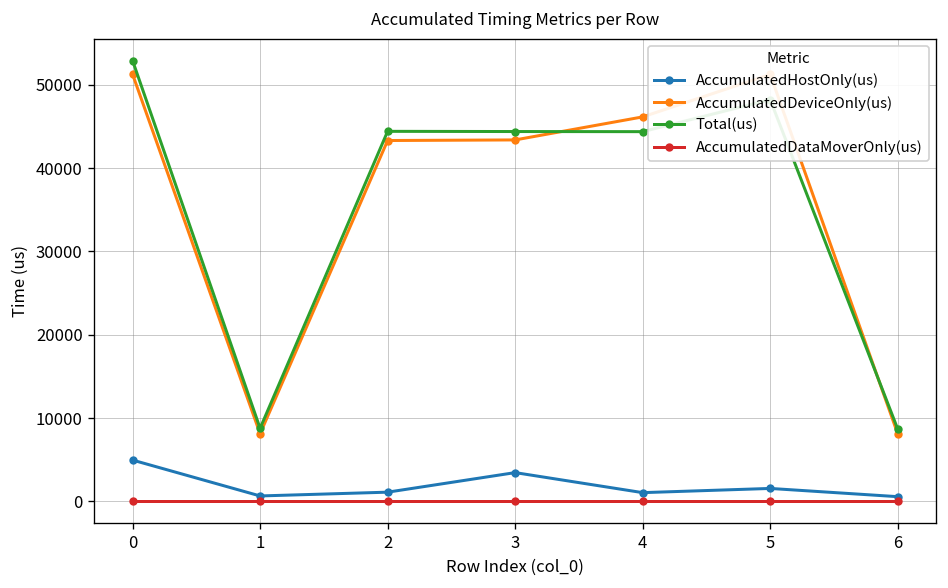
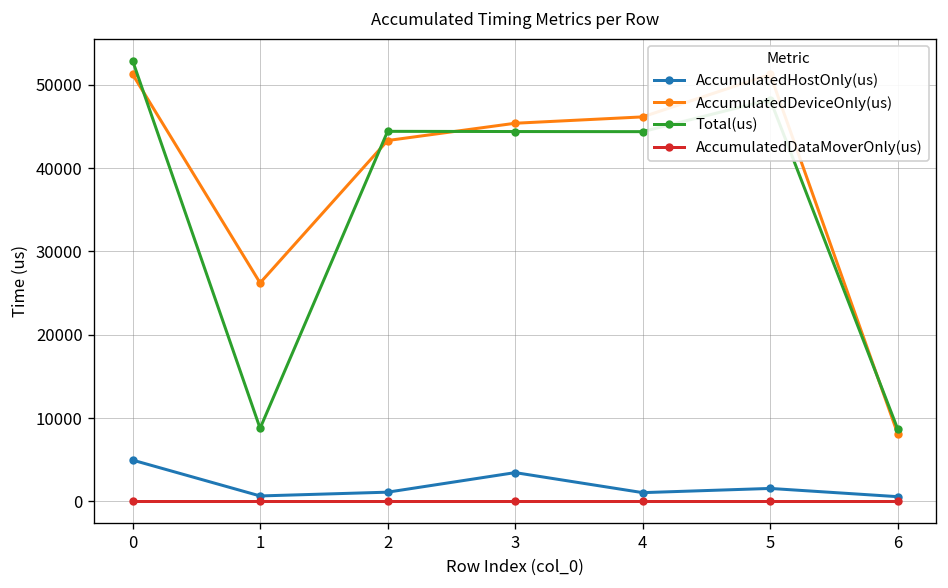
  {
    "AccumulatedHostOnly(us)": {
      "0": 5000,
      "1": 1000,
      "2": 1000,
      "3": 3000,
      "4": 1000,
      "5": 2000,
      "6": 1000
    },
    "AccumulatedDeviceOnly(us)": {
      "0": 51000,
-     "1": 8000,
+     "1": 26000,
      "2": 43000,
-     "3": 43000,
+     "3": 45000,
      "4": 46000,
      "6": 8000
    },
    "Total(us)": {
      "0": 53000,
      "1": 9000,
      "2": 44000,
      "3": 44000,
      "4": 44000,
      "6": 9000
    },
    "AccumulatedDataMoverOnly(us)": {
      "0": 0,
      "1": 0,
      "2": 0,
      "3": 0,
      "4": 0,
      "5": 0,
      "6": 0
    }
  }
